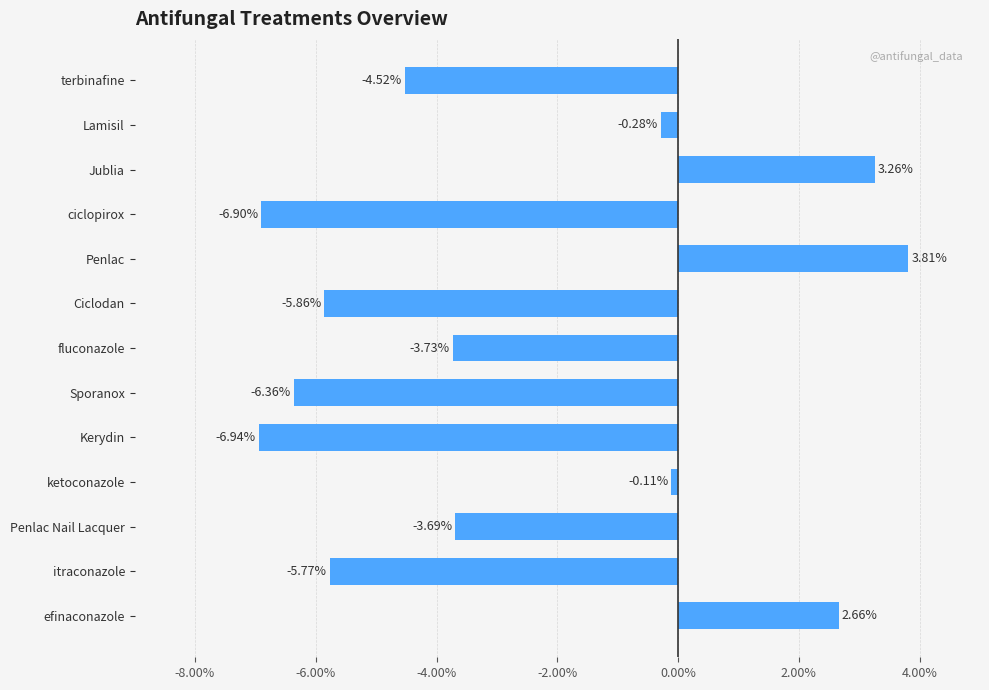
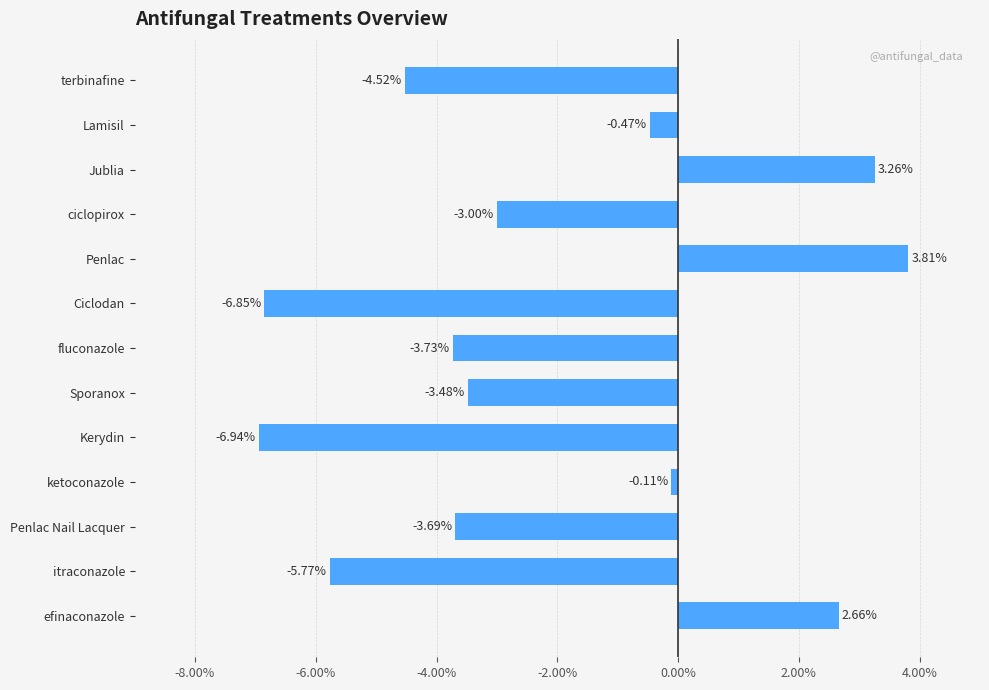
  {
    "terbinafine": "-4.52%",
-   "Lamisil": "-0.28%",
+   "Lamisil": "-0.47%",
    "Jublia": "3.26%",
-   "ciclopirox": "-6.90%",
+   "ciclopirox": "-3.00%",
    "Penlac": "3.81%",
-   "Ciclodan": "-5.86%",
+   "Ciclodan": "-6.85%",
    "fluconazole": "-3.73%",
-   "Sporanox": "-6.36%",
+   "Sporanox": "-3.48%",
    "Kerydin": "-6.94%",
    "ketoconazole": "-0.11%",
    "Penlac Nail Lacquer": "-3.69%",
    "itraconazole": "-5.77%",
    "efinaconazole": "2.66%"
  }
